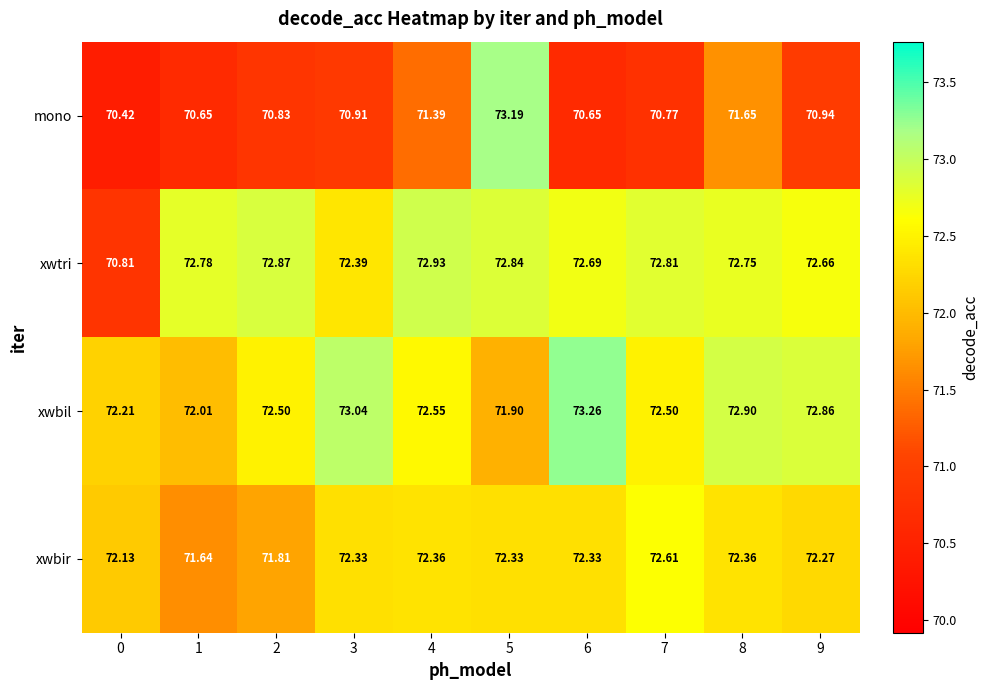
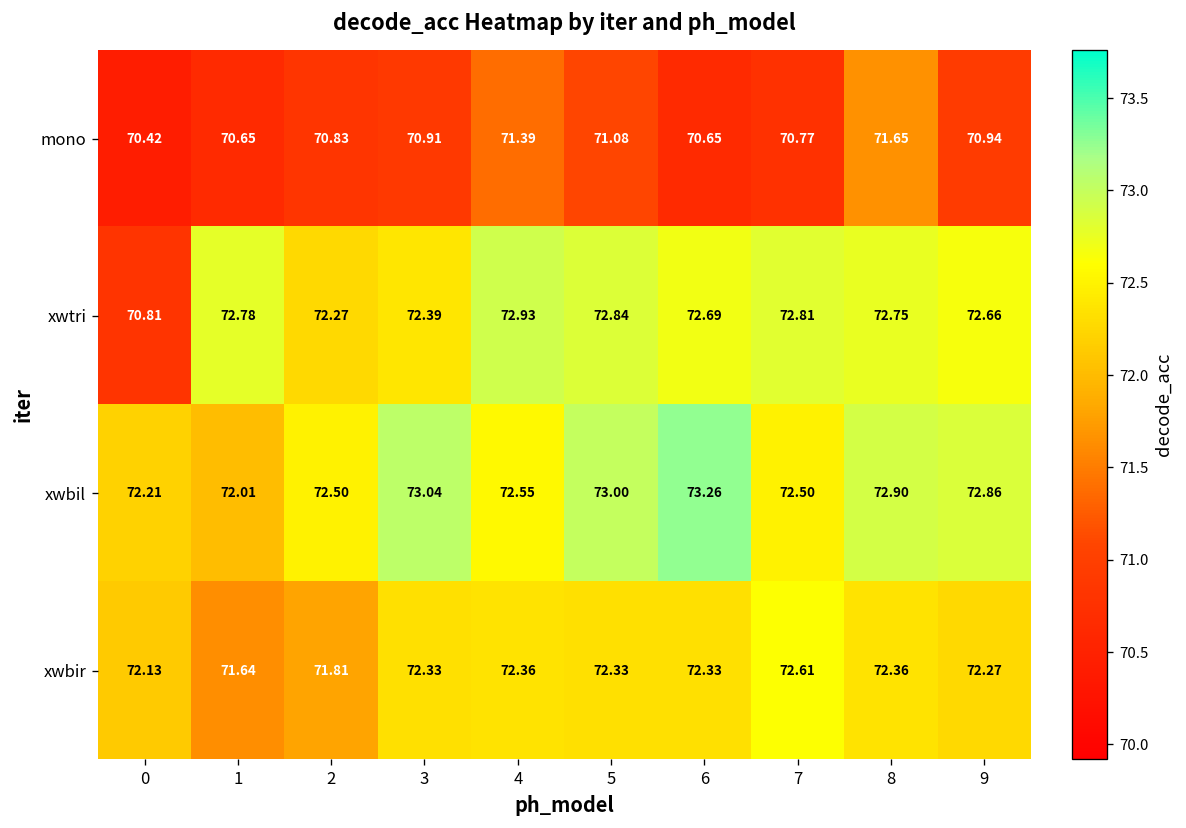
  {
    "mono": {
      "0": 70.42,
      "1": 70.65,
      "2": 70.83,
      "3": 70.91,
      "4": 71.39,
-     "5": 73.19,
+     "5": 71.08,
      "6": 70.65,
      "7": 70.77,
      "8": 71.65,
      "9": 70.94
    },
    "xwtri": {
      "0": 70.81,
      "1": 72.78,
-     "2": 72.87,
+     "2": 72.27,
      "3": 72.39,
      "4": 72.93,
      "5": 72.84,
      "6": 72.69,
      "7": 72.81,
      "8": 72.75,
      "9": 72.66
    },
    "xwbil": {
      "0": 72.21,
      "1": 72.01,
      "2": 72.50,
      "3": 73.04,
      "4": 72.55,
-     "5": 71.90,
+     "5": 73.00,
      "6": 73.26,
      "7": 72.50,
      "8": 72.90,
      "9": 72.86
    },
    "xwbir": {
      "0": 72.13,
      "1": 71.64,
      "2": 71.81,
      "3": 72.33,
      "4": 72.36,
      "5": 72.33,
      "6": 72.33,
      "7": 72.61,
      "8": 72.36,
      "9": 72.27
    }
  }
